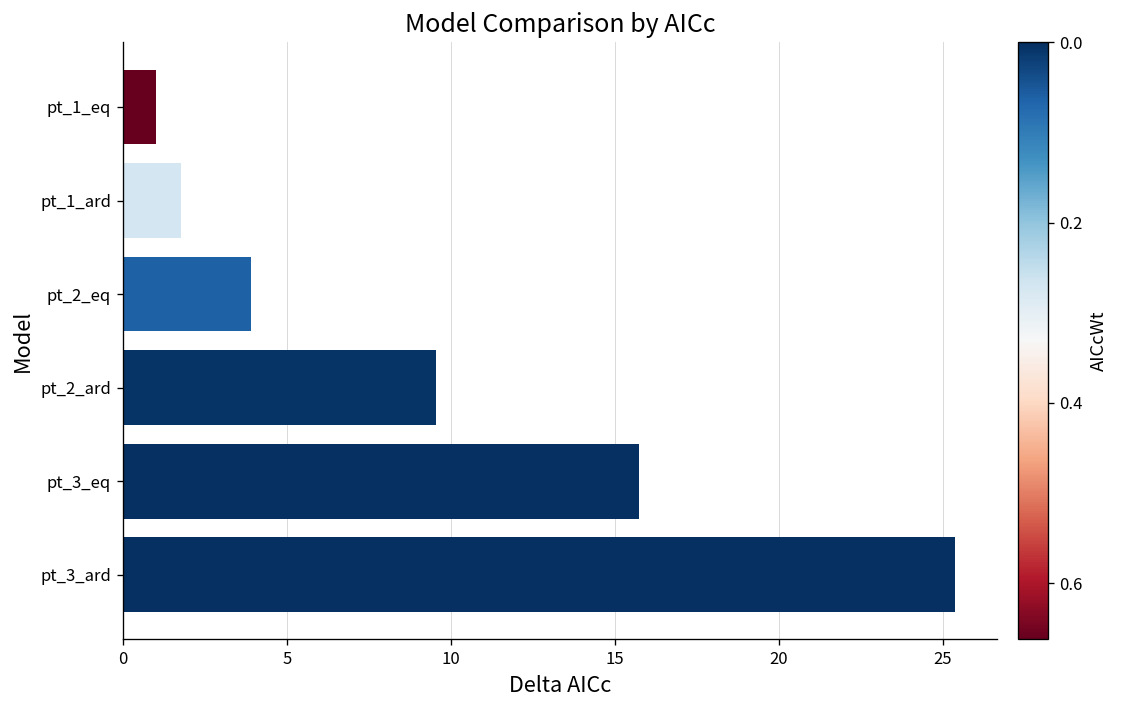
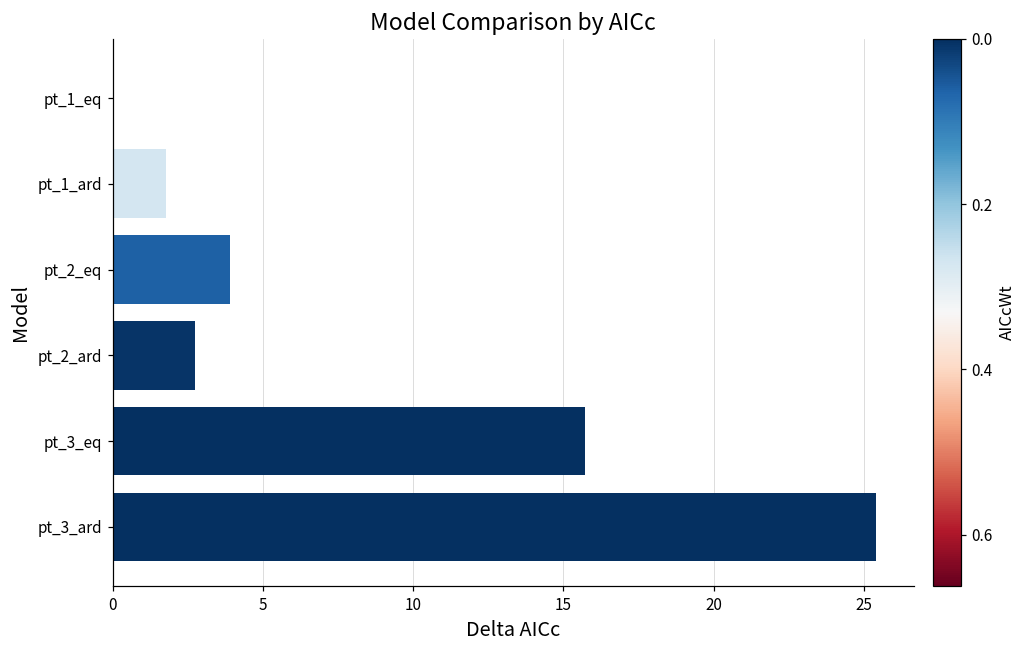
  {
-   "pt_1_eq": 1,
+   "pt_1_eq": 0,
    "pt_1_ard": 1.8,
    "pt_2_eq": 3.9,
-   "pt_2_ard": 9.6,
+   "pt_2_ard": 2.7,
    "pt_3_eq": 15.7,
    "pt_3_ard": 25.4
  }
